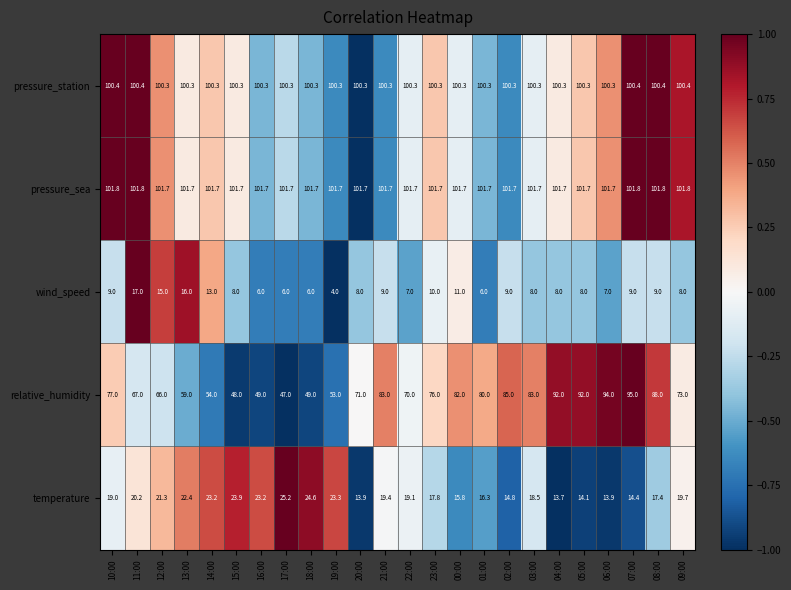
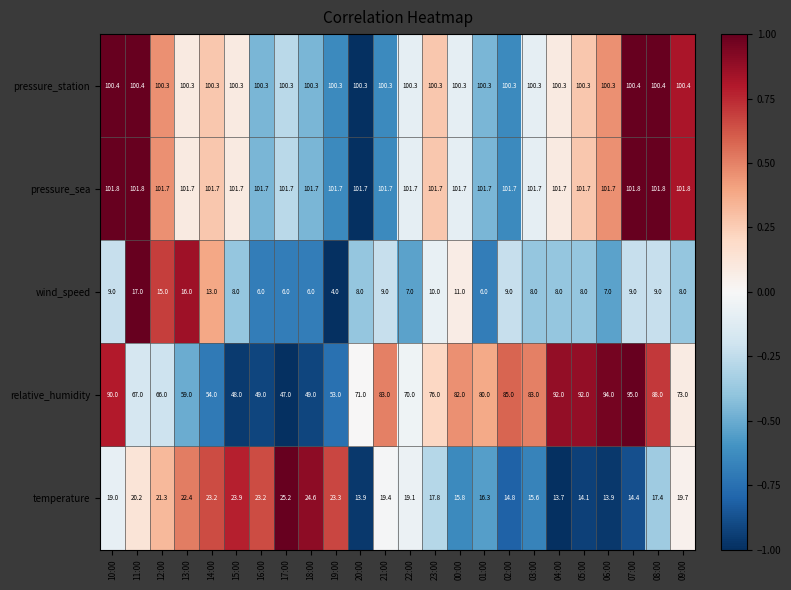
  {
    "pressure_station": {
      "10:00": 100.4,
      "11:00": 100.4,
      "12:00": 100.3,
      "13:00": 100.3,
      "14:00": 100.3,
      "15:00": 100.3,
      "16:00": 100.3,
      "17:00": 100.3,
      "18:00": 100.3,
      "19:00": 100.3,
      "20:00": 100.3,
      "21:00": 100.3,
      "22:00": 100.3,
      "23:00": 100.3,
      "00:00": 100.3,
      "01:00": 100.3,
      "02:00": 100.3,
      "03:00": 100.3,
      "04:00": 100.3,
      "05:00": 100.3,
      "06:00": 100.3,
      "07:00": 100.4,
      "08:00": 100.4,
      "09:00": 100.4
    },
    "pressure_sea": {
      "10:00": 101.8,
      "11:00": 101.8,
      "12:00": 101.7,
      "13:00": 101.7,
      "14:00": 101.7,
      "15:00": 101.7,
      "16:00": 101.7,
      "17:00": 101.7,
      "18:00": 101.7,
      "19:00": 101.7,
      "20:00": 101.7,
      "21:00": 101.7,
      "22:00": 101.7,
      "23:00": 101.7,
      "00:00": 101.7,
      "01:00": 101.7,
      "02:00": 101.7,
      "03:00": 101.7,
      "04:00": 101.7,
      "05:00": 101.7,
      "06:00": 101.7,
      "07:00": 101.8,
      "08:00": 101.8,
      "09:00": 101.8
    },
    "wind_speed": {
      "10:00": 9.0,
      "11:00": 17.0,
      "12:00": 15.0,
      "13:00": 16.0,
      "14:00": 13.0,
      "15:00": 8.0,
      "16:00": 6.0,
      "17:00": 6.0,
      "18:00": 6.0,
      "19:00": 4.0,
      "20:00": 8.0,
      "21:00": 9.0,
      "22:00": 7.0,
      "23:00": 10.0,
      "00:00": 11.0,
      "01:00": 6.0,
      "02:00": 9.0,
      "03:00": 8.0,
      "04:00": 8.0,
      "05:00": 8.0,
      "06:00": 7.0,
      "07:00": 9.0,
      "08:00": 9.0,
      "09:00": 8.0
    },
    "relative_humidity": {
-     "10:00": 77.0,
+     "10:00": 90.0,
      "11:00": 67.0,
      "12:00": 66.0,
      "13:00": 59.0,
      "14:00": 54.0,
      "15:00": 48.0,
      "16:00": 49.0,
      "17:00": 47.0,
      "18:00": 49.0,
      "19:00": 53.0,
      "20:00": 71.0,
      "21:00": 83.0,
      "22:00": 70.0,
      "23:00": 76.0,
      "00:00": 82.0,
      "01:00": 80.0,
      "02:00": 85.0,
      "03:00": 83.0,
      "04:00": 92.0,
      "05:00": 92.0,
      "06:00": 94.0,
      "07:00": 95.0,
      "08:00": 88.0,
      "09:00": 73.0
    },
    "temperature": {
      "10:00": 19.0,
      "11:00": 20.2,
      "12:00": 21.3,
      "13:00": 22.4,
      "14:00": 23.2,
      "15:00": 23.9,
      "16:00": 23.2,
      "17:00": 25.2,
      "18:00": 24.6,
      "19:00": 23.3,
      "20:00": 13.9,
      "21:00": 19.4,
      "22:00": 19.1,
      "23:00": 17.8,
      "00:00": 15.8,
      "01:00": 16.3,
      "02:00": 14.8,
-     "03:00": 18.5,
+     "03:00": 15.6,
      "04:00": 13.7,
      "05:00": 14.1,
      "06:00": 13.9,
      "07:00": 14.4,
      "08:00": 17.4,
      "09:00": 19.7
    }
  }
